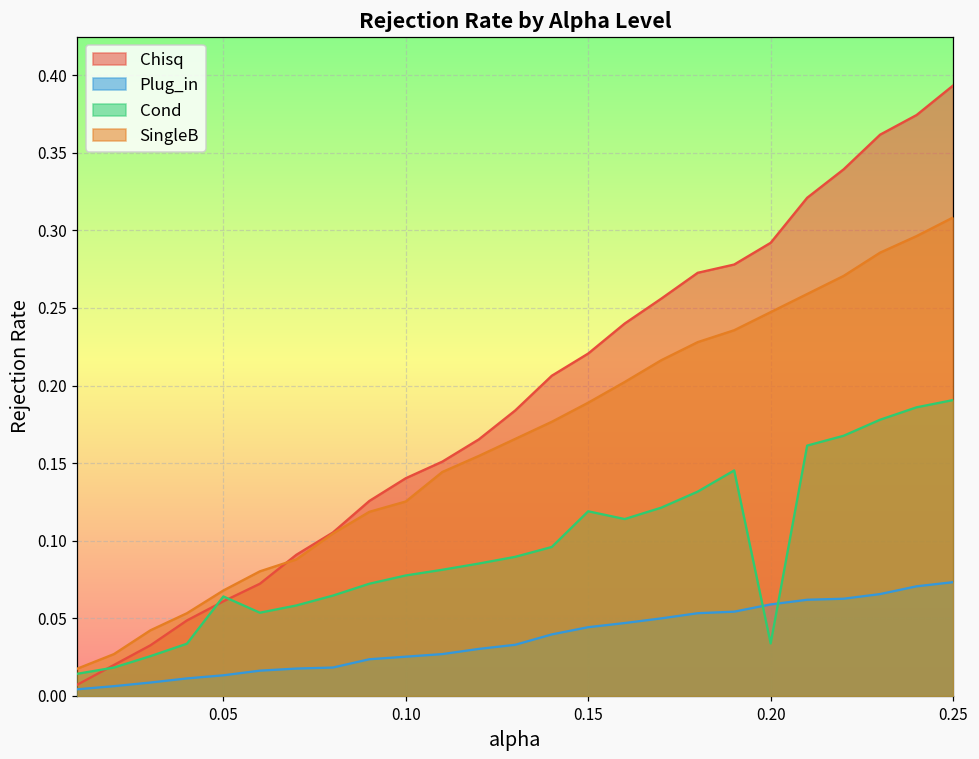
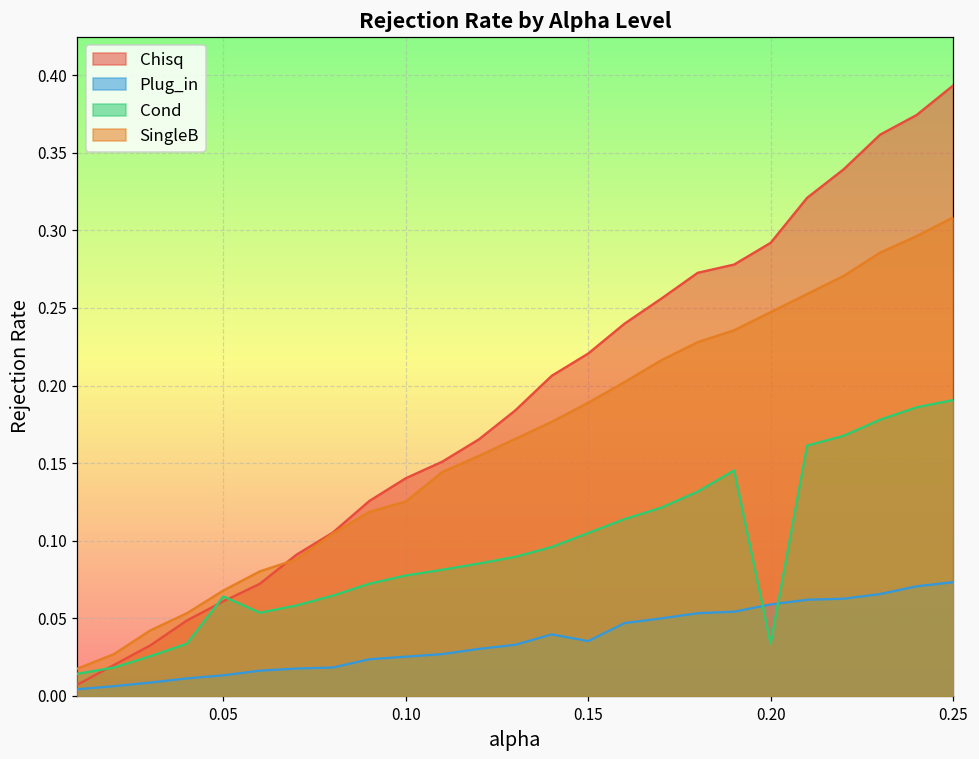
  {
    "Plug_in": {
      "0.05": 0.013,
      "0.10": 0.025,
-     "0.15": 0.044,
+     "0.15": 0.035,
      "0.20": 0.059,
      "0.25": 0.073
    },
    "Cond": {
      "0.05": 0.064,
      "0.10": 0.078,
-     "0.15": 0.119,
+     "0.15": 0.105,
      "0.20": 0.034,
      "0.25": 0.191
    }
  }
